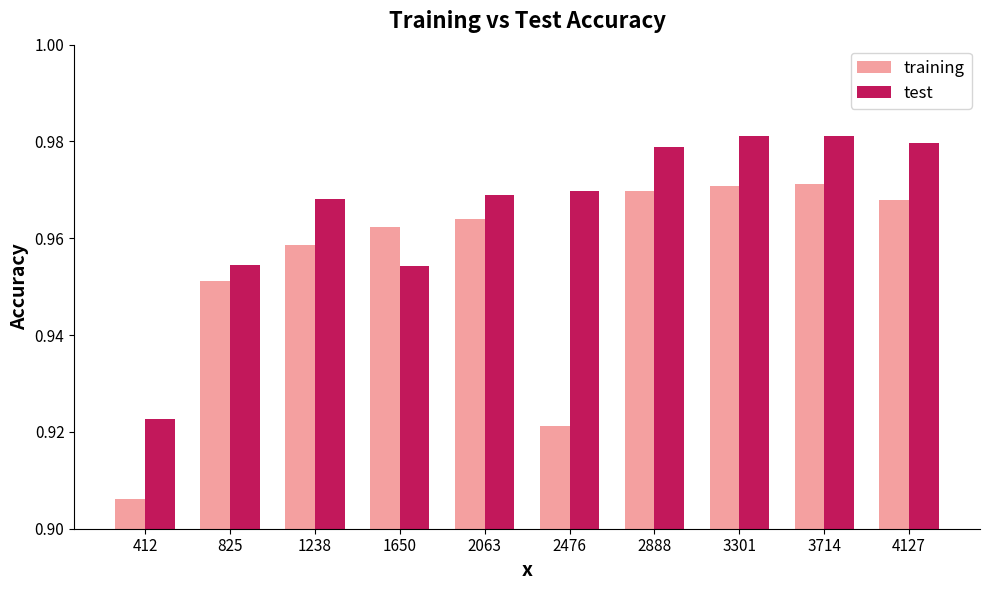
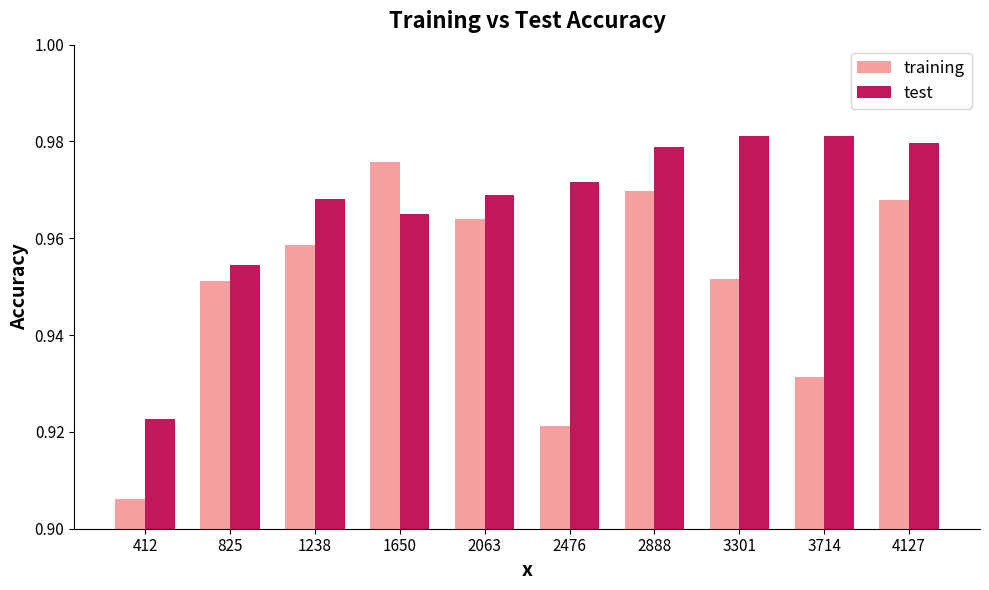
  {
    "training": {
      "412": 0.906,
      "825": 0.951,
      "1238": 0.959,
-     "1650": 0.962,
+     "1650": 0.976,
      "2063": 0.964,
      "2476": 0.921,
      "2888": 0.970,
-     "3301": 0.971,
-     "3714": 0.971,
+     "3301": 0.952,
+     "3714": 0.931,
      "4127": 0.968
    },
    "test": {
      "412": 0.923,
      "825": 0.954,
      "1238": 0.968,
-     "1650": 0.954,
+     "1650": 0.965,
      "2063": 0.969,
-     "2476": 0.970,
+     "2476": 0.972,
      "2888": 0.979,
      "3301": 0.981,
      "3714": 0.981,
      "4127": 0.980
    }
  }
